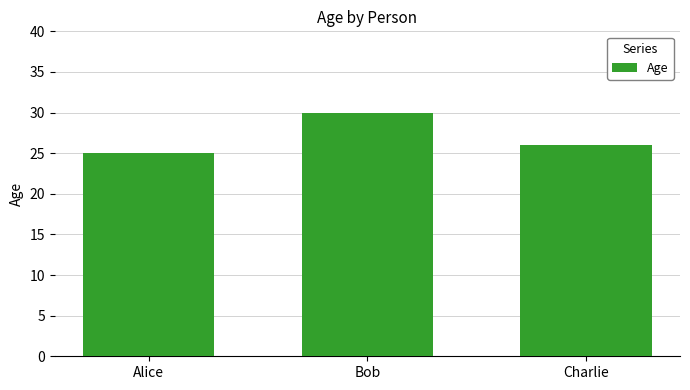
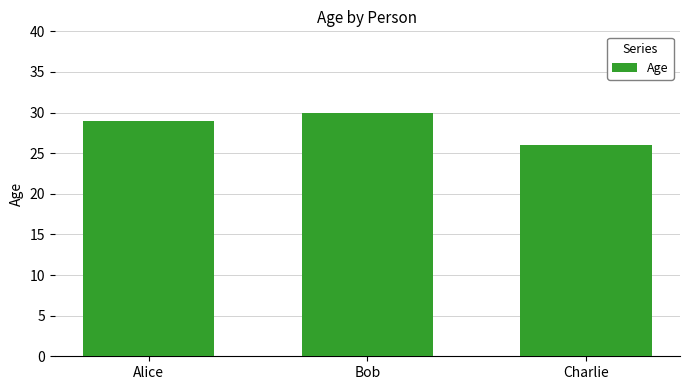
  {
-   "Alice": 25,
+   "Alice": 29,
    "Bob": 30,
    "Charlie": 26
  }
